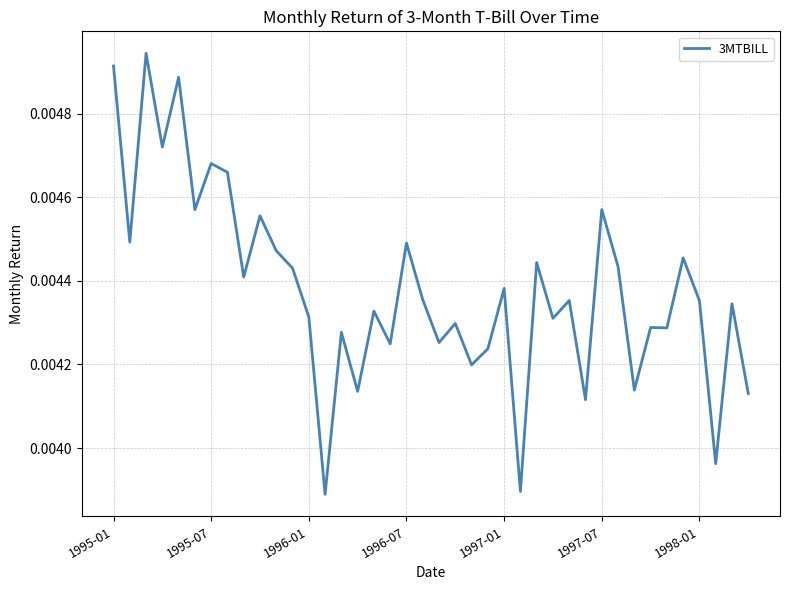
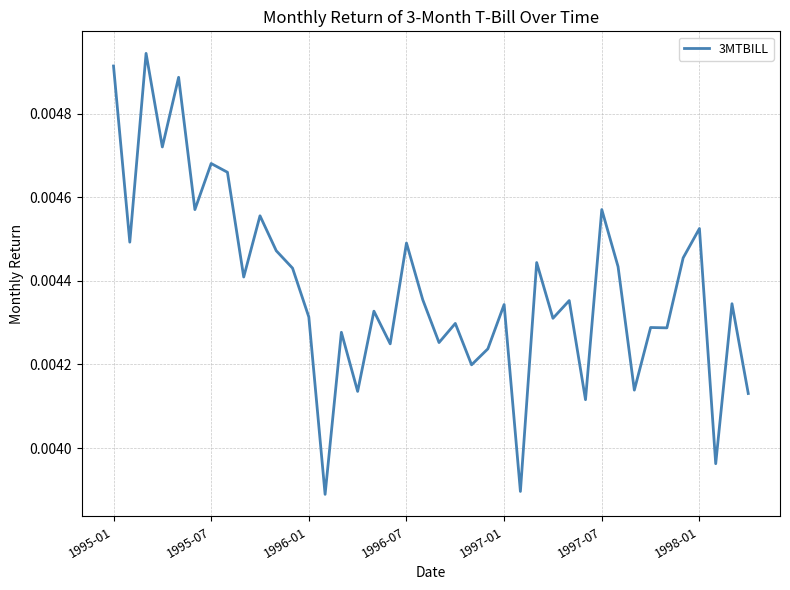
  {
    "1995-01": 0.00491,
    "1995-07": 0.00468,
    "1996-01": 0.00431,
    "1996-07": 0.00449,
-   "1997-01": 0.00438,
+   "1997-01": 0.00434,
    "1997-07": 0.00457,
-   "1998-01": 0.00435
+   "1998-01": 0.00453
  }
